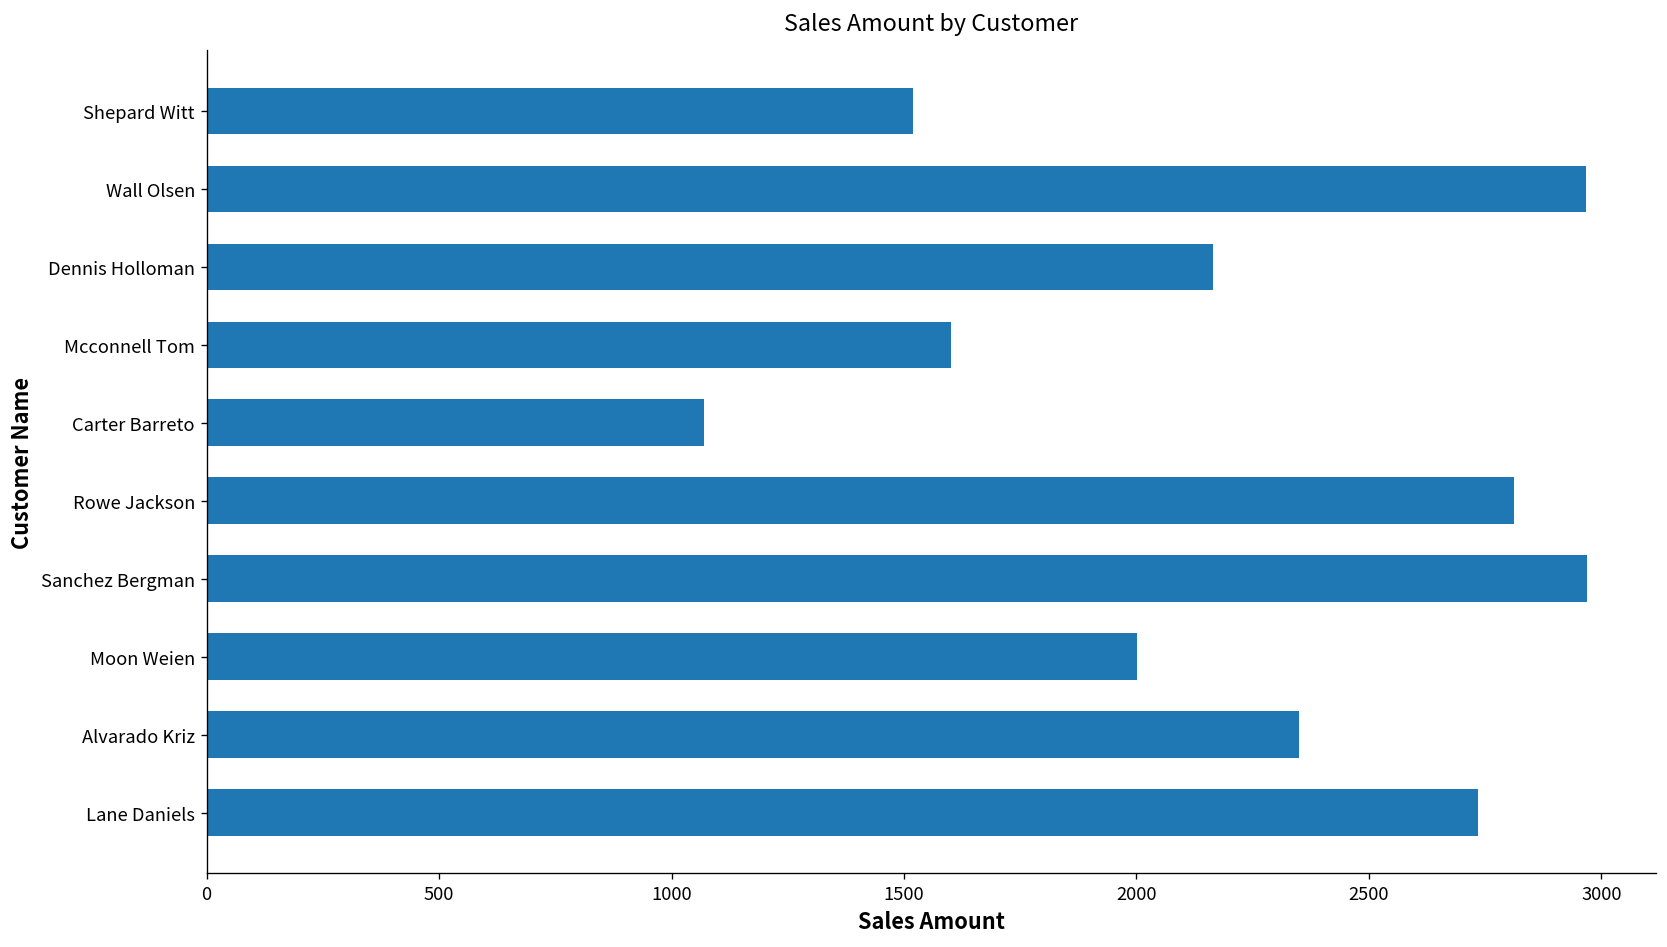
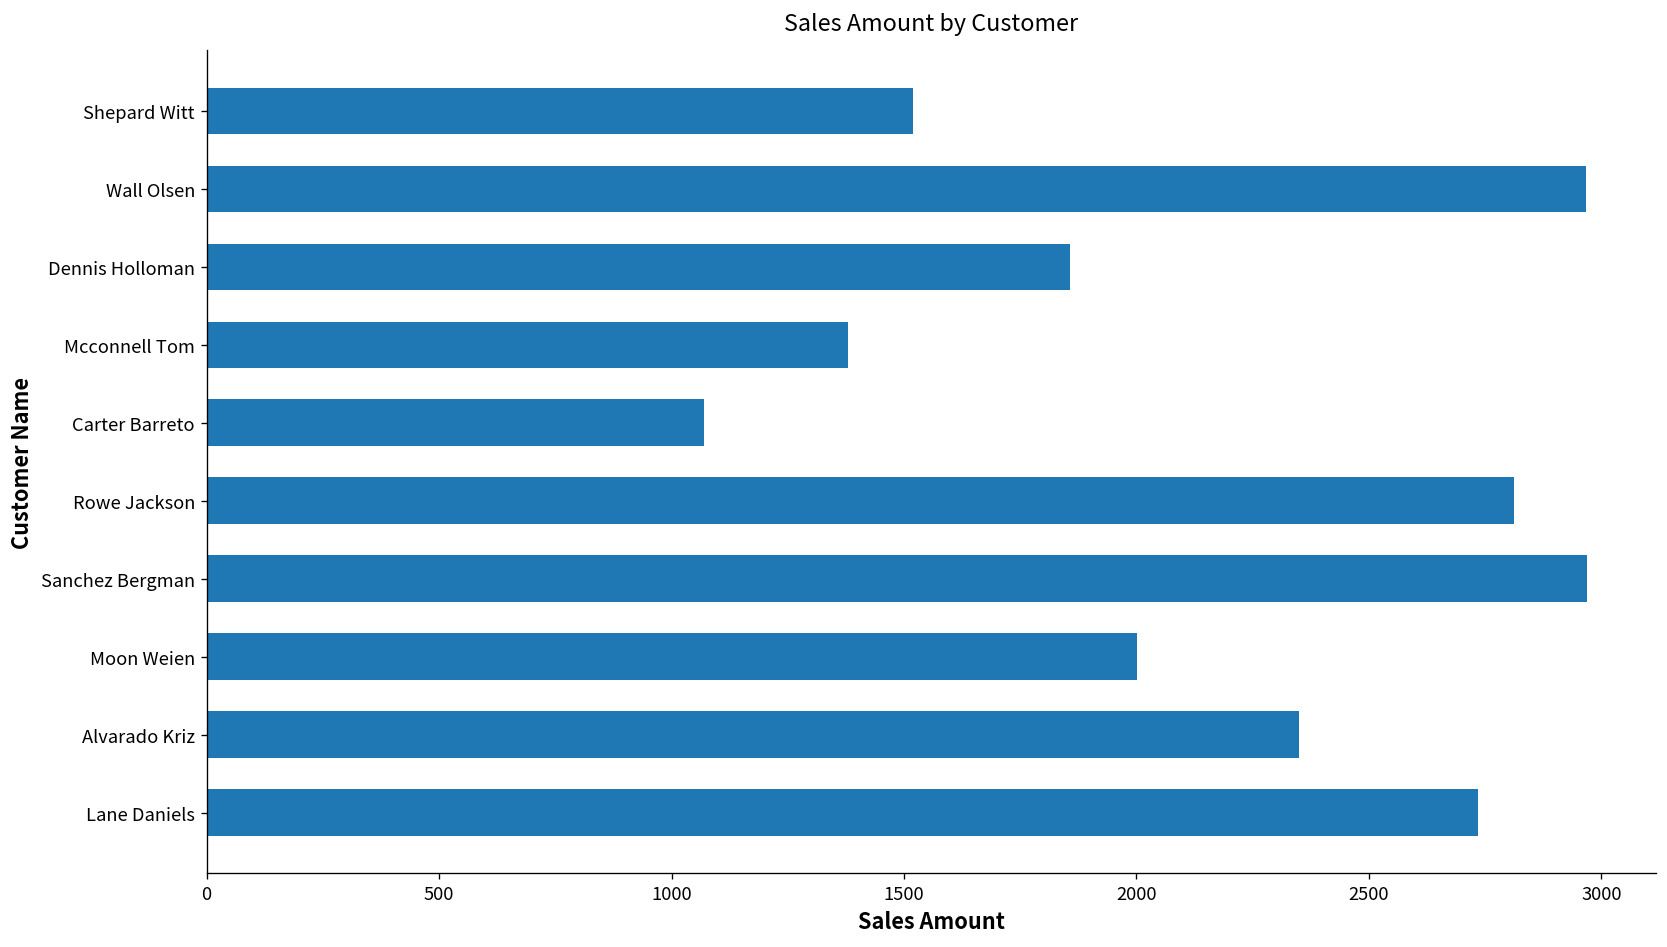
  {
    "Shepard Witt": 1520,
    "Wall Olsen": 2970,
-   "Dennis Holloman": 2170,
-   "Mcconnell Tom": 1600,
+   "Dennis Holloman": 1860,
+   "Mcconnell Tom": 1380,
    "Carter Barreto": 1070,
    "Rowe Jackson": 2810,
    "Sanchez Bergman": 2970,
    "Moon Weien": 2000,
    "Alvarado Kriz": 2350,
    "Lane Daniels": 2740
  }
